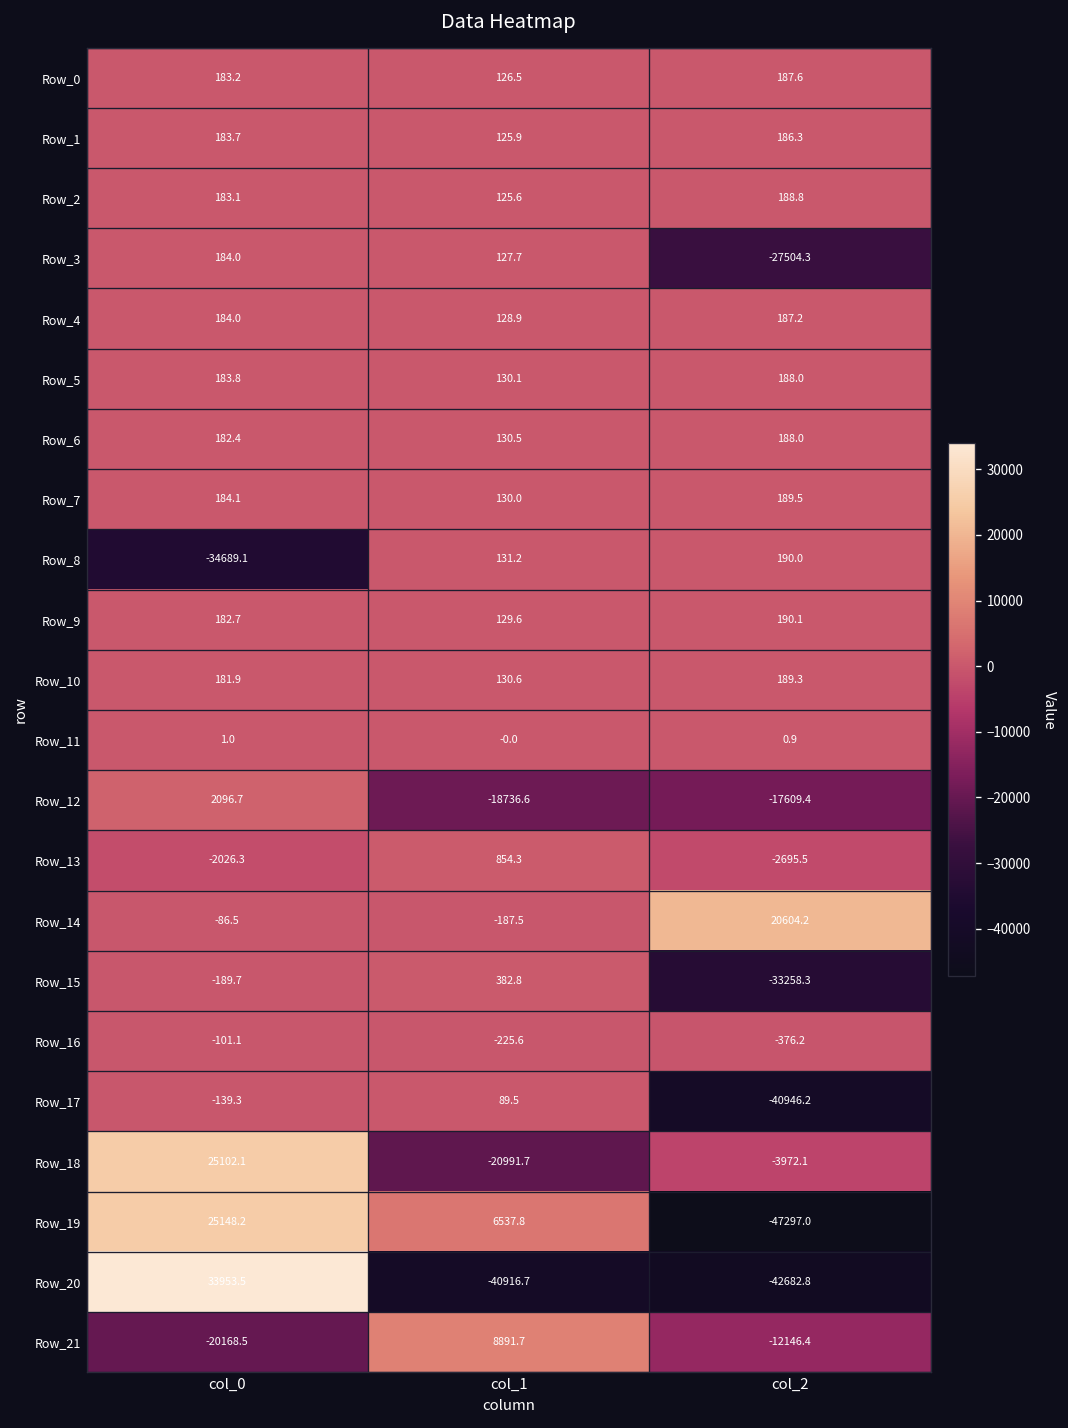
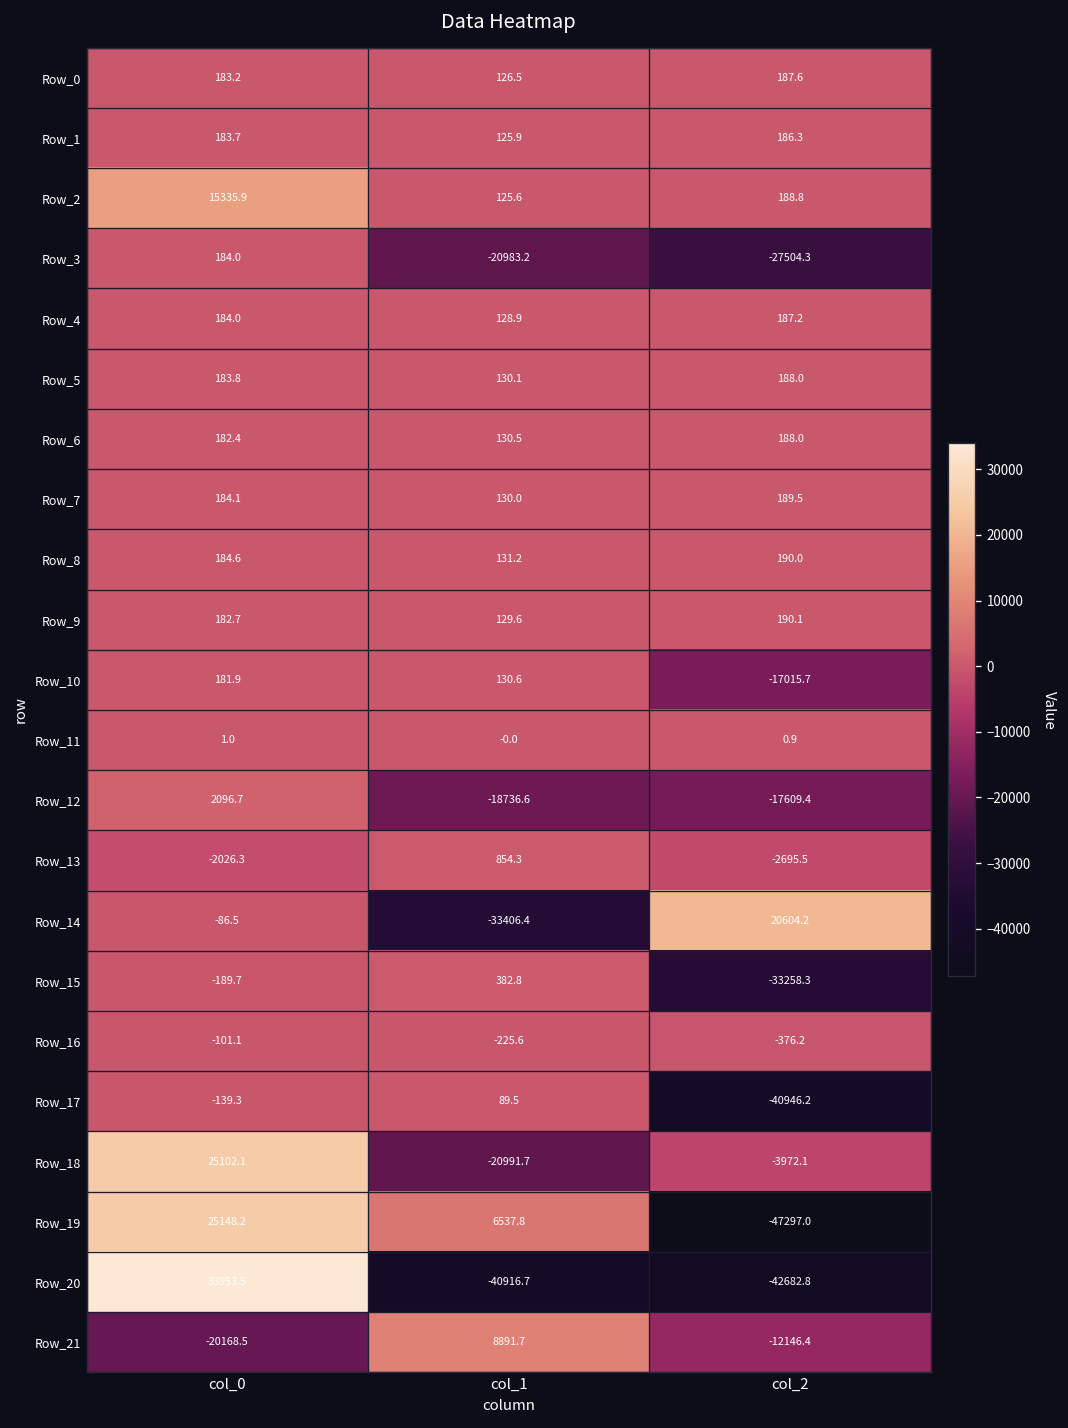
  {
    "Row_0": {
      "col_0": 183.2,
      "col_1": 126.5,
      "col_2": 187.6
    },
    "Row_1": {
      "col_0": 183.7,
      "col_1": 125.9,
      "col_2": 186.3
    },
    "Row_2": {
-     "col_0": 183.1,
+     "col_0": 15335.9,
      "col_1": 125.6,
      "col_2": 188.8
    },
    "Row_3": {
      "col_0": 184.0,
-     "col_1": 127.7,
+     "col_1": -20983.2,
      "col_2": -27504.3
    },
    "Row_4": {
      "col_0": 184.0,
      "col_1": 128.9,
      "col_2": 187.2
    },
    "Row_5": {
      "col_0": 183.8,
      "col_1": 130.1,
      "col_2": 188.0
    },
    "Row_6": {
      "col_0": 182.4,
      "col_1": 130.5,
      "col_2": 188.0
    },
    "Row_7": {
      "col_0": 184.1,
      "col_1": 130.0,
      "col_2": 189.5
    },
    "Row_8": {
-     "col_0": -34689.1,
+     "col_0": 184.6,
      "col_1": 131.2,
      "col_2": 190.0
    },
    "Row_9": {
      "col_0": 182.7,
      "col_1": 129.6,
      "col_2": 190.1
    },
    "Row_10": {
      "col_0": 181.9,
      "col_1": 130.6,
-     "col_2": 189.3
+     "col_2": -17015.7
    },
    "Row_11": {
      "col_0": 1.0,
      "col_1": -0.0,
      "col_2": 0.9
    },
    "Row_12": {
      "col_0": 2096.7,
      "col_1": -18736.6,
      "col_2": -17609.4
    },
    "Row_13": {
      "col_0": -2026.3,
      "col_1": 854.3,
      "col_2": -2695.5
    },
    "Row_14": {
      "col_0": -86.5,
-     "col_1": -187.5,
+     "col_1": -33406.4,
      "col_2": 20604.2
    },
    "Row_15": {
      "col_0": -189.7,
      "col_1": 382.8,
      "col_2": -33258.3
    },
    "Row_16": {
      "col_0": -101.1,
      "col_1": -225.6,
      "col_2": -376.2
    },
    "Row_17": {
      "col_0": -139.3,
      "col_1": 89.5,
      "col_2": -40946.2
    },
    "Row_18": {
      "col_0": 25102.1,
      "col_1": -20991.7,
      "col_2": -3972.1
    },
    "Row_19": {
      "col_0": 25148.2,
      "col_1": 6537.8,
      "col_2": -47297.0
    },
    "Row_20": {
      "col_1": -40916.7,
      "col_2": -42682.8
    },
    "Row_21": {
      "col_0": -20168.5,
      "col_1": 8891.7,
      "col_2": -12146.4
    }
  }
